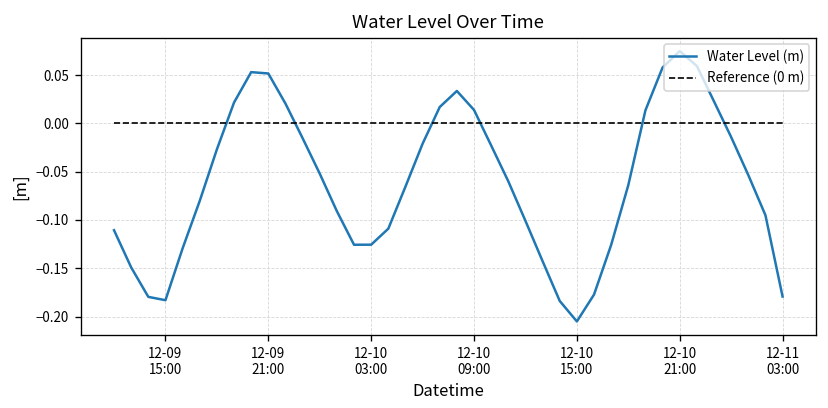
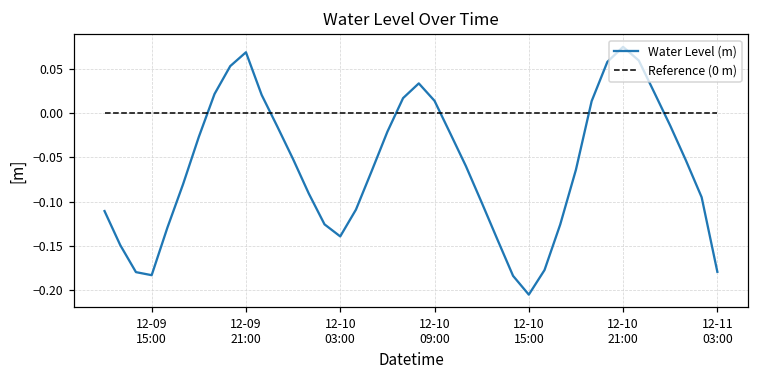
  {
    "Water Level (m)": {
      "12-09 15:00": -0.18,
-     "12-09 21:00": 0.05,
-     "12-10 03:00": -0.13,
+     "12-09 21:00": 0.07,
+     "12-10 03:00": -0.14,
      "12-10 09:00": 0.01,
      "12-10 15:00": -0.21,
      "12-11 03:00": -0.18
    },
    "Reference (0 m)": {
      "12-09 15:00": 0.00,
      "12-09 21:00": 0.00,
      "12-10 03:00": 0.00,
      "12-10 09:00": 0.00,
      "12-10 15:00": 0.00,
      "12-10 21:00": 0.00,
      "12-11 03:00": 0.00
    }
  }
